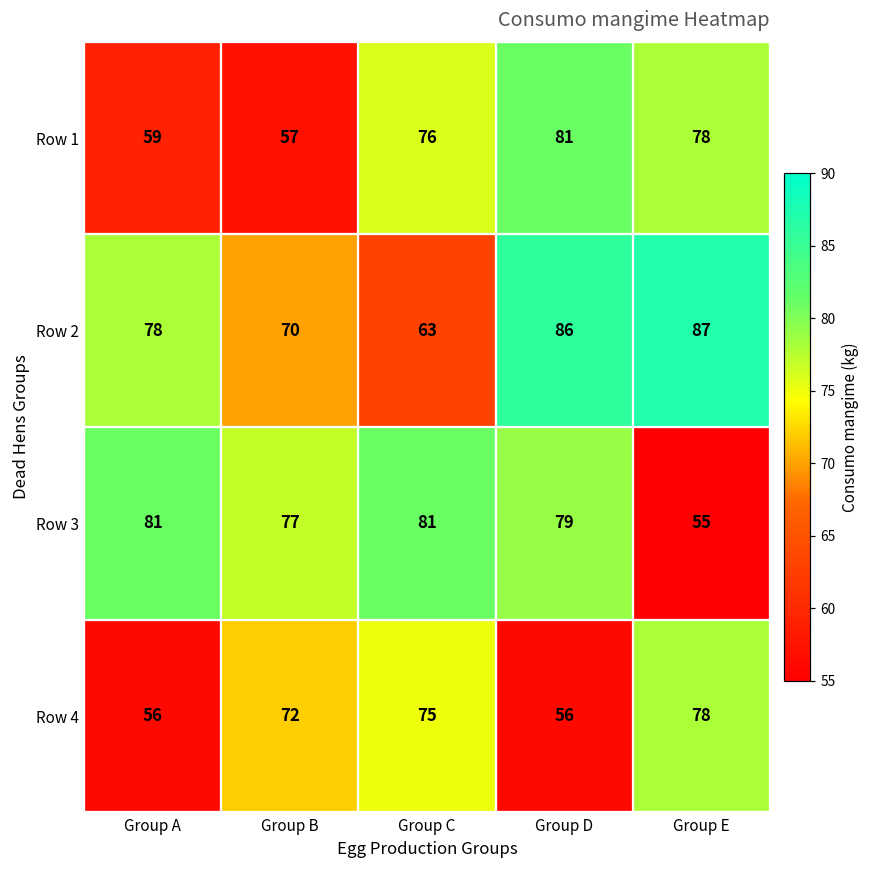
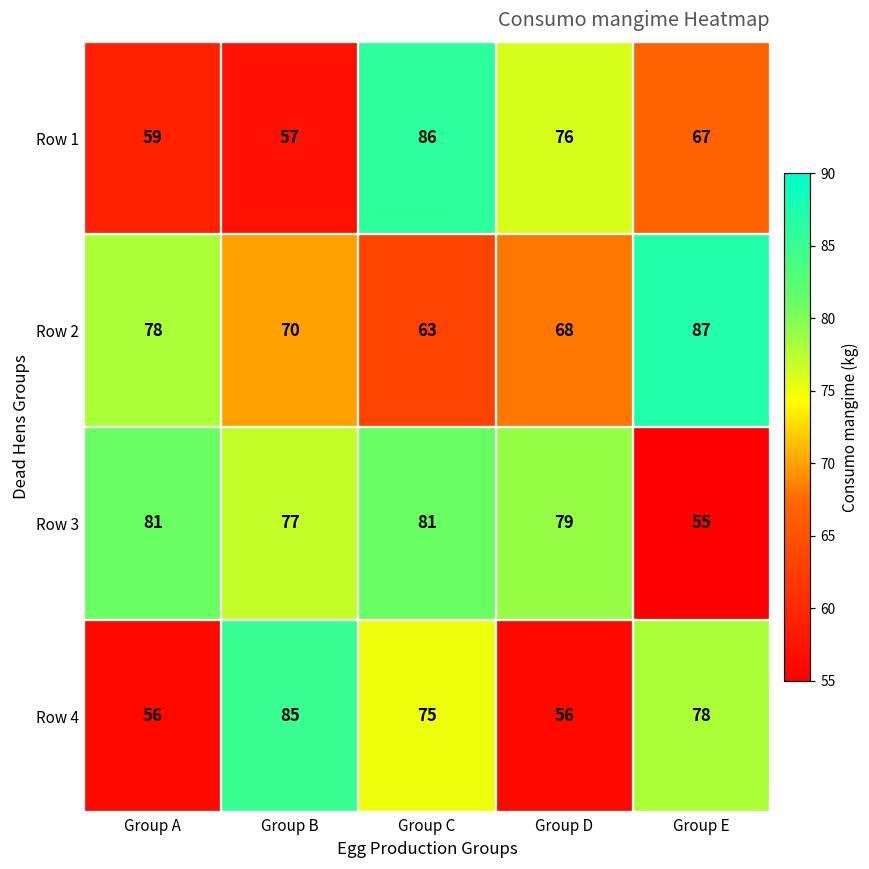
  {
    "Row 1": {
      "Group A": 59,
      "Group B": 57,
-     "Group C": 76,
-     "Group D": 81,
-     "Group E": 78
+     "Group C": 86,
+     "Group D": 76,
+     "Group E": 67
    },
    "Row 2": {
      "Group A": 78,
      "Group B": 70,
      "Group C": 63,
-     "Group D": 86,
+     "Group D": 68,
      "Group E": 87
    },
    "Row 3": {
      "Group A": 81,
      "Group B": 77,
      "Group C": 81,
      "Group D": 79,
      "Group E": 55
    },
    "Row 4": {
      "Group A": 56,
-     "Group B": 72,
+     "Group B": 85,
      "Group C": 75,
      "Group D": 56,
      "Group E": 78
    }
  }
